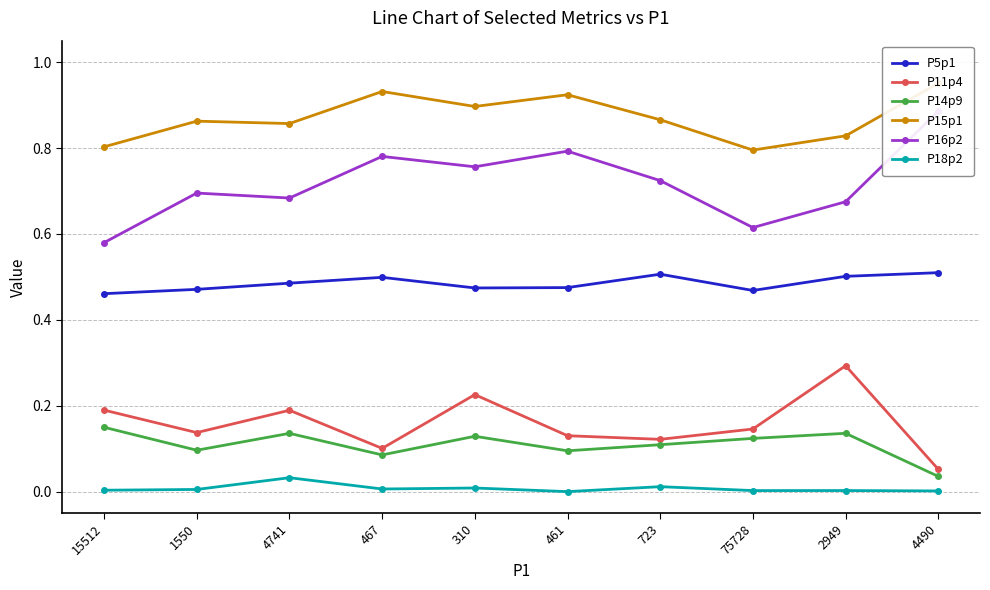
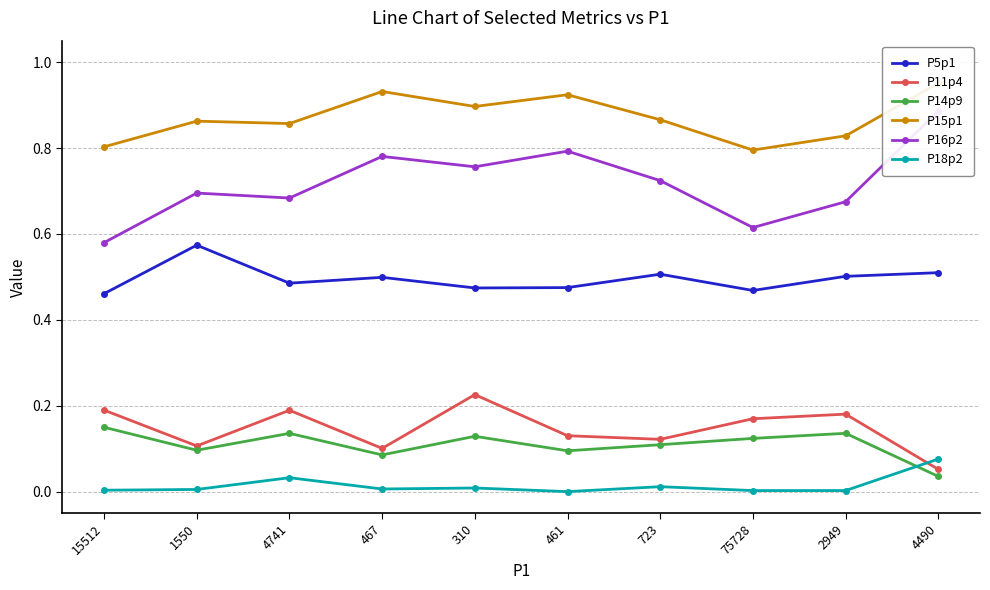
  {
    "P5p1": {
      "15512": 0.46,
-     "1550": 0.47,
+     "1550": 0.57,
      "4741": 0.49,
      "467": 0.50,
      "310": 0.47,
      "461": 0.48,
      "723": 0.51,
      "75728": 0.47,
      "2949": 0.50,
      "4490": 0.51
    },
    "P11p4": {
      "15512": 0.19,
-     "1550": 0.14,
+     "1550": 0.11,
      "4741": 0.19,
      "467": 0.10,
      "310": 0.23,
      "461": 0.13,
      "723": 0.12,
-     "75728": 0.15,
-     "2949": 0.29,
+     "75728": 0.17,
+     "2949": 0.18,
      "4490": 0.05
    },
    "P14p9": {
      "15512": 0.15,
      "1550": 0.10,
      "4741": 0.14,
      "467": 0.09,
      "310": 0.13,
      "461": 0.10,
      "723": 0.11,
      "75728": 0.12,
      "2949": 0.14,
      "4490": 0.04
    },
    "P15p1": {
      "15512": 0.80,
      "1550": 0.86,
      "4741": 0.86,
      "467": 0.93,
      "310": 0.90,
      "461": 0.92,
      "723": 0.87,
      "75728": 0.80,
      "2949": 0.83
    },
    "P16p2": {
      "15512": 0.58,
      "1550": 0.70,
      "4741": 0.68,
      "467": 0.78,
      "310": 0.76,
      "461": 0.79,
      "723": 0.72,
      "75728": 0.61,
      "2949": 0.67
    },
    "P18p2": {
      "15512": 0.00,
      "1550": 0.01,
      "4741": 0.03,
      "467": 0.01,
      "310": 0.01,
      "461": 0.00,
      "723": 0.01,
      "75728": 0.00,
      "2949": 0.00,
-     "4490": 0.00
+     "4490": 0.08
    }
  }
